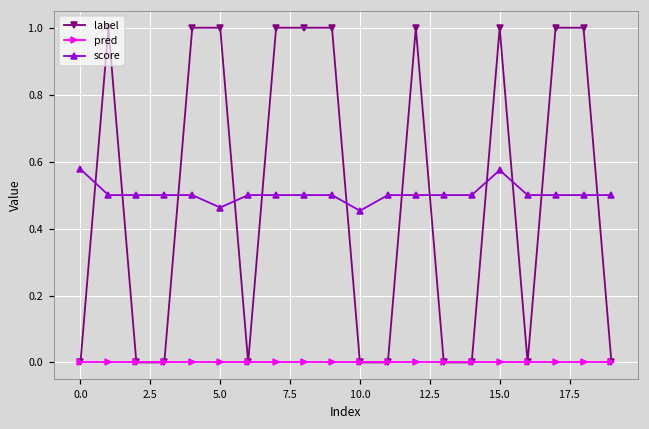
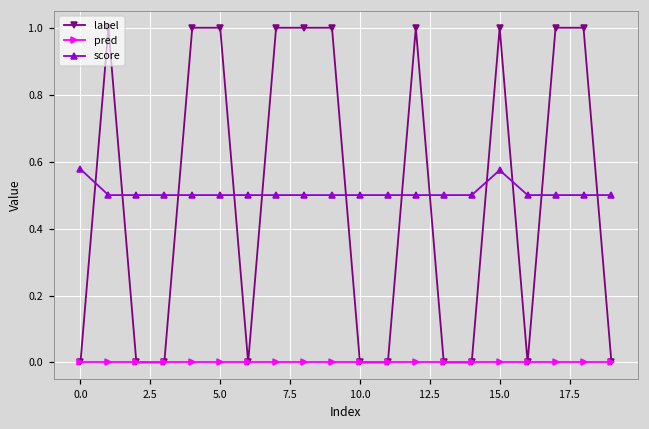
  {
    "label": {
      "5.0": 1.00,
      "15.0": 1.00
    },
    "pred": {
      "5.0": 0.00,
      "15.0": 0.00
    },
    "score": {
      "0.0": 0.58,
-     "5.0": 0.46,
-     "10.0": 0.45,
+     "5.0": 0.50,
+     "10.0": 0.50,
      "15.0": 0.57
    }
  }
